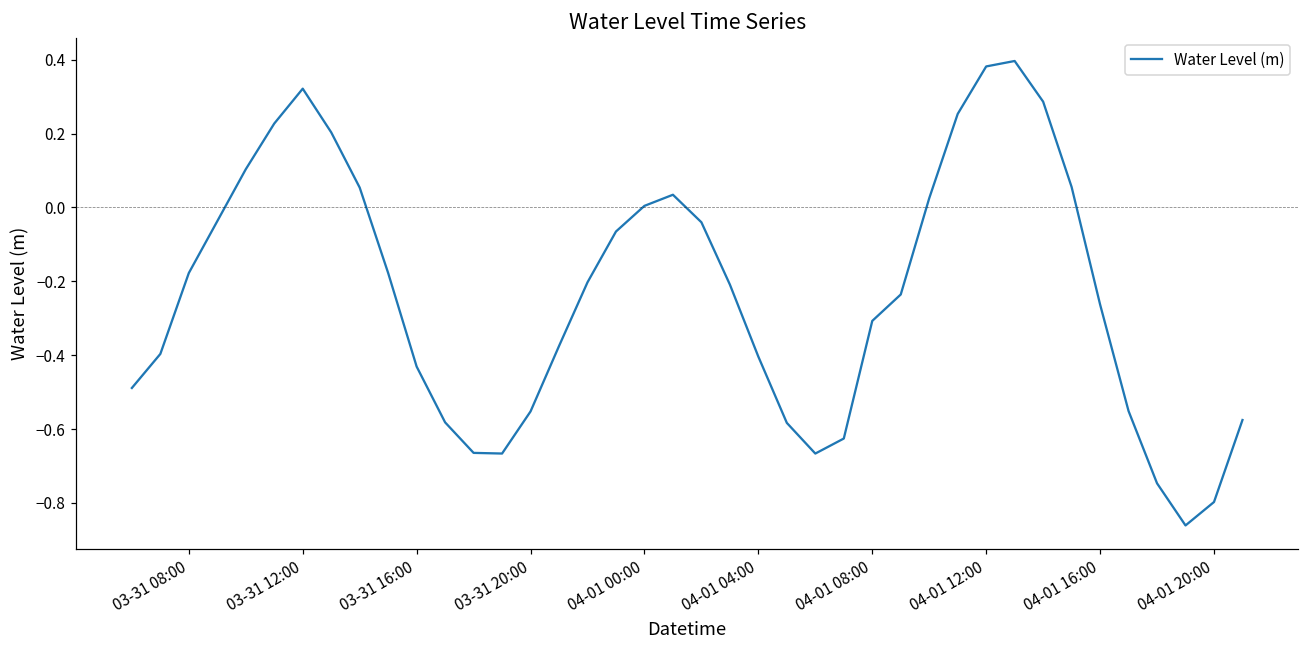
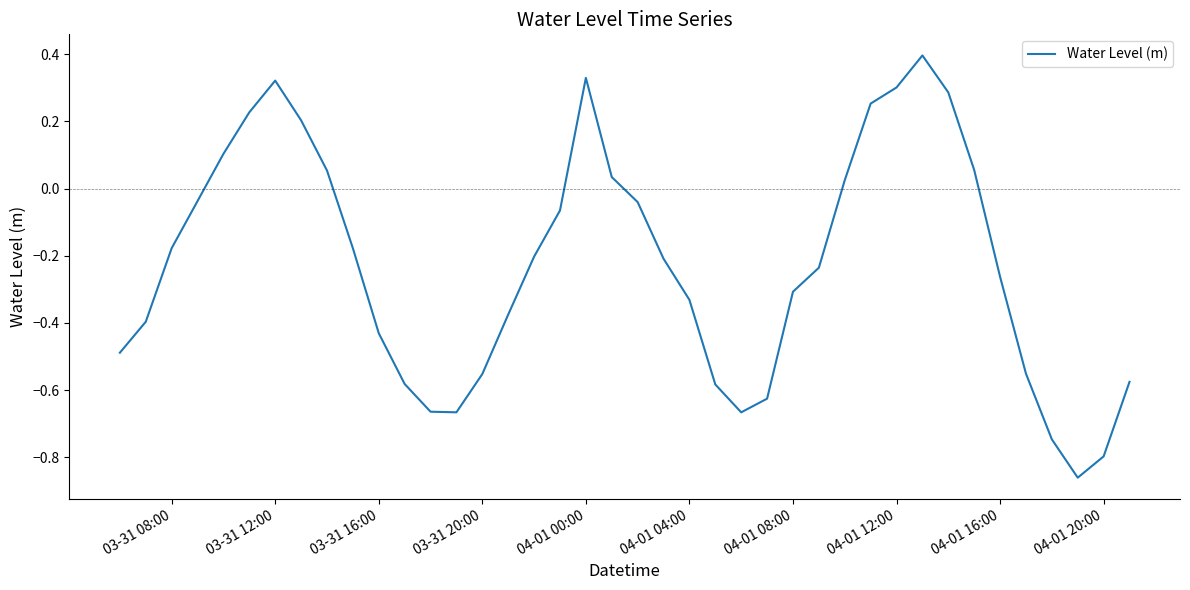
  {
    "03-31 08:00": -0.18,
    "03-31 12:00": 0.32,
    "03-31 16:00": -0.43,
    "03-31 20:00": -0.55,
-   "04-01 00:00": 0.00,
-   "04-01 04:00": -0.40,
+   "04-01 00:00": 0.33,
+   "04-01 04:00": -0.33,
    "04-01 08:00": -0.31,
-   "04-01 12:00": 0.38,
+   "04-01 12:00": 0.30,
    "04-01 16:00": -0.26,
    "04-01 20:00": -0.80
  }
